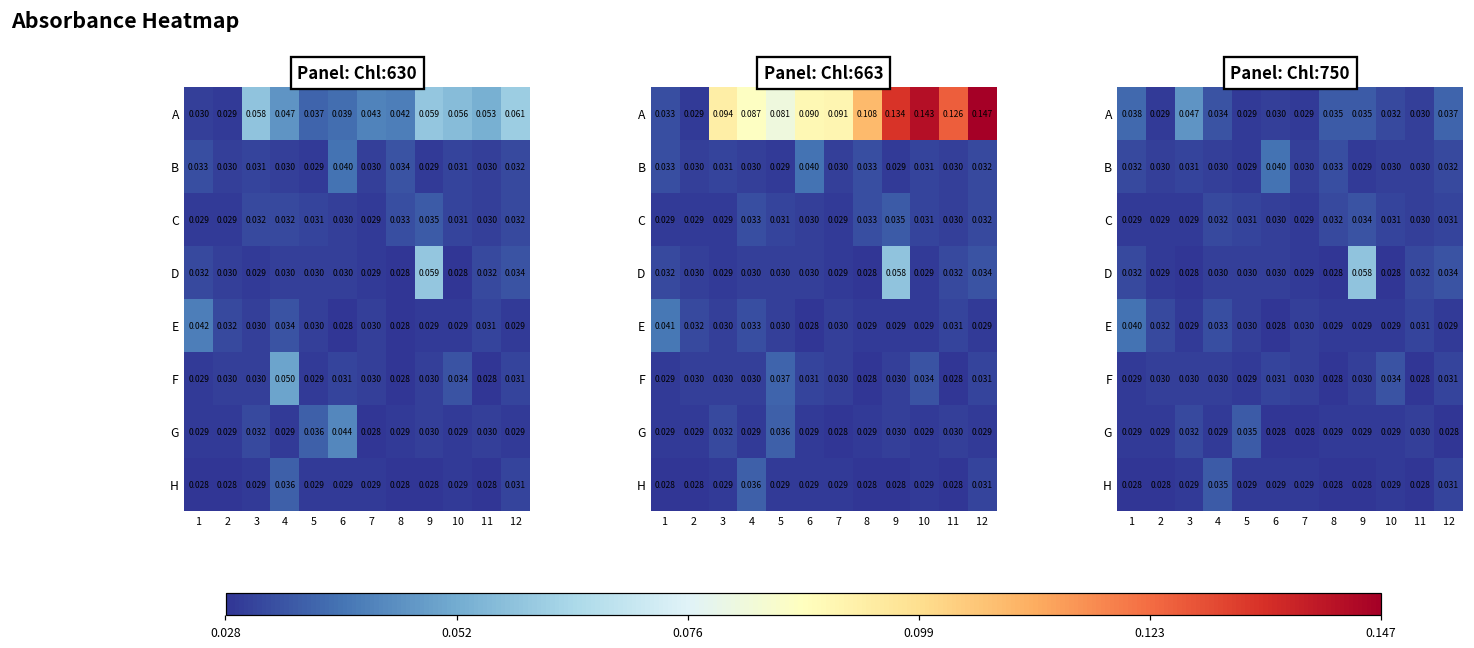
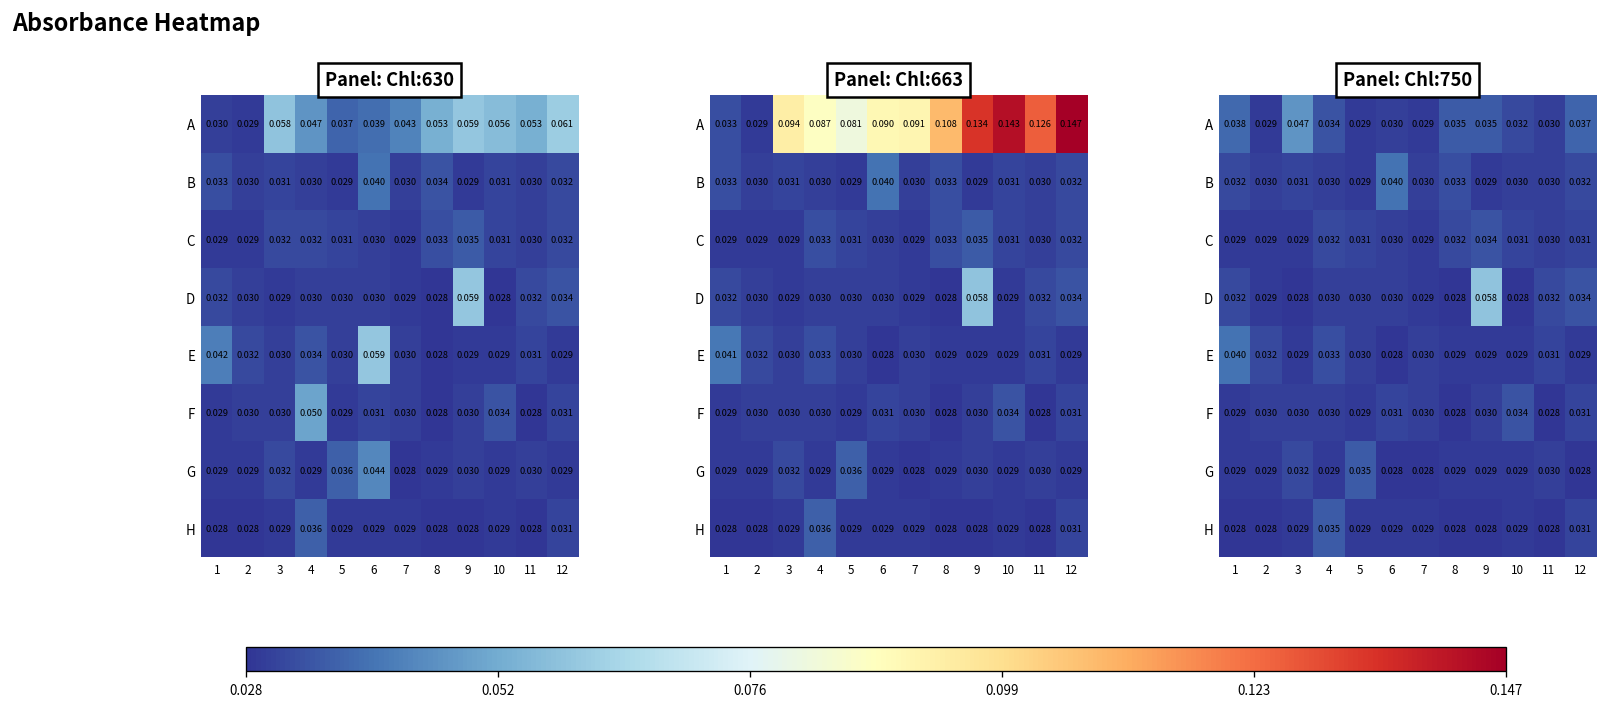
  {
    "Panel: Chl:630": {
      "A": {
        "1": 0.030,
        "2": 0.029,
        "3": 0.058,
        "4": 0.047,
        "5": 0.037,
        "6": 0.039,
        "7": 0.043,
-       "8": 0.042,
+       "8": 0.053,
        "9": 0.059,
        "10": 0.056,
        "11": 0.053,
        "12": 0.061
      },
      "E": {
        "1": 0.042,
        "2": 0.032,
        "3": 0.030,
        "4": 0.034,
        "5": 0.030,
-       "6": 0.028,
+       "6": 0.059,
        "7": 0.030,
        "8": 0.028,
        "9": 0.029,
        "10": 0.029,
        "11": 0.031,
        "12": 0.029
      }
    },
    "Panel: Chl:663": {
      "F": {
        "1": 0.029,
        "2": 0.030,
        "3": 0.030,
        "4": 0.030,
-       "5": 0.037,
+       "5": 0.029,
        "6": 0.031,
        "7": 0.030,
        "8": 0.028,
        "9": 0.030,
        "10": 0.034,
        "11": 0.028,
        "12": 0.031
      }
    }
  }
